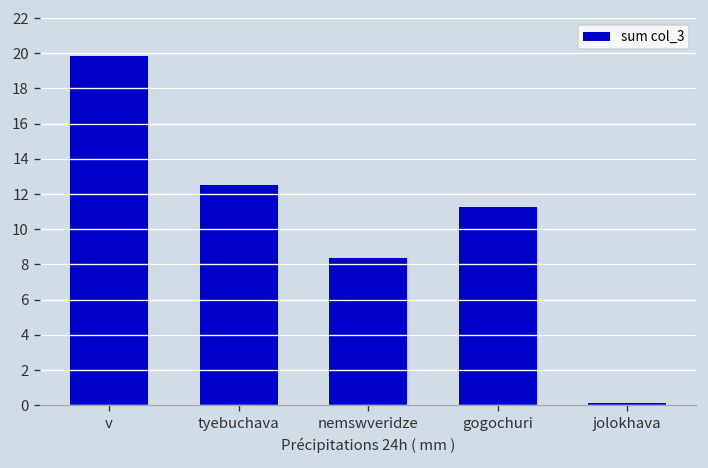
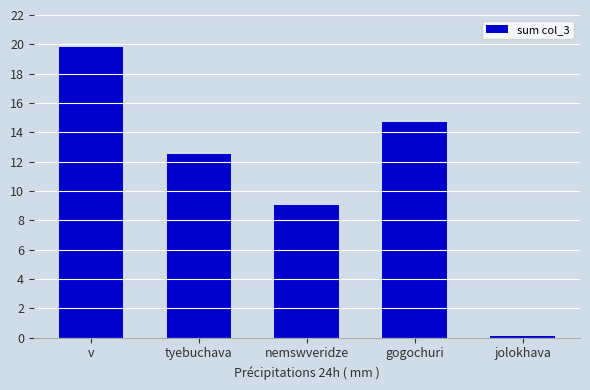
  {
    "v": 19.8,
    "tyebuchava": 12.5,
-   "nemswveridze": 8.4,
-   "gogochuri": 11.3
+   "nemswveridze": 9.1,
+   "gogochuri": 14.7
  }
